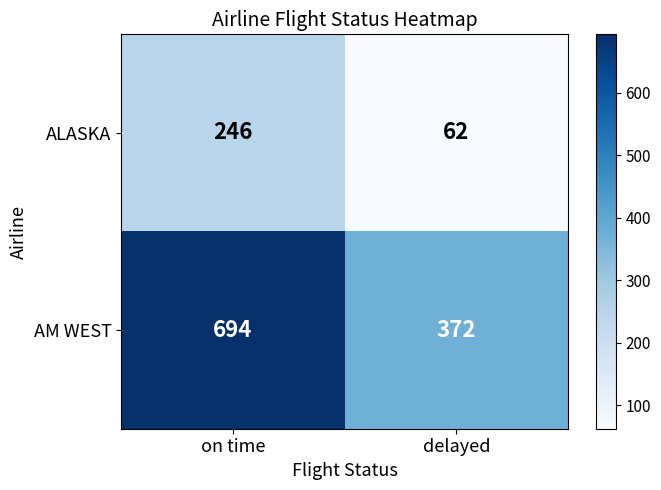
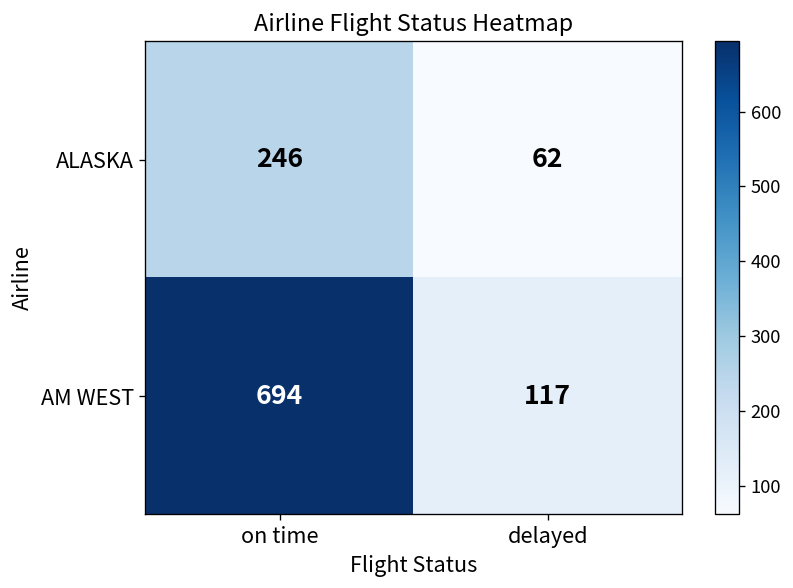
  {
    "ALASKA": {
      "on time": 246,
      "delayed": 62
    },
    "AM WEST": {
      "on time": 694,
-     "delayed": 372
+     "delayed": 117
    }
  }
